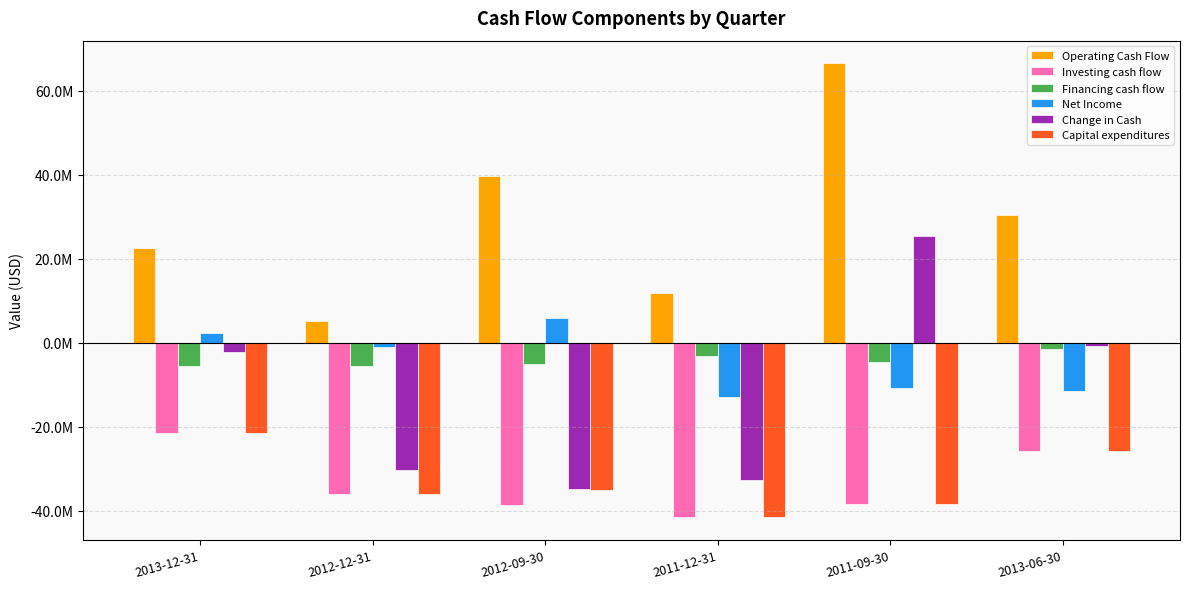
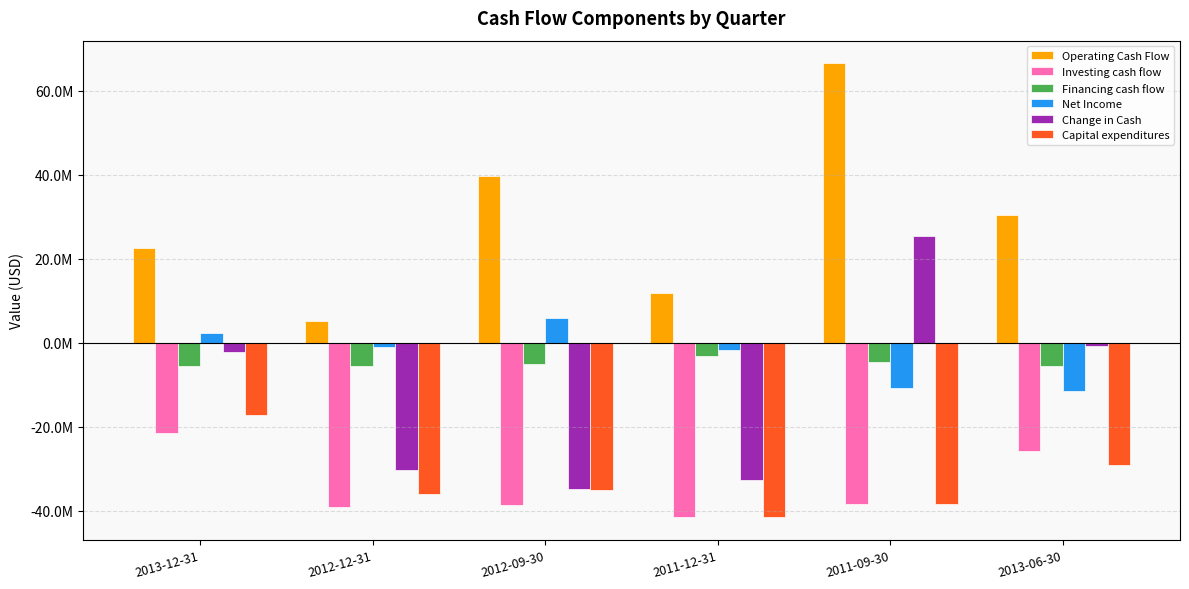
  {
    "Operating Cash Flow": {
      "2013-12-31": 23000000,
      "2012-12-31": 5000000,
      "2012-09-30": 40000000,
      "2011-12-31": 12000000,
      "2011-09-30": 66000000,
      "2013-06-30": 30000000
    },
    "Investing cash flow": {
      "2013-12-31": -22000000,
-     "2012-12-31": -36000000,
+     "2012-12-31": -39000000,
      "2012-09-30": -39000000,
      "2011-12-31": -42000000,
      "2011-09-30": -39000000,
      "2013-06-30": -26000000
    },
    "Financing cash flow": {
      "2013-12-31": -6000000,
      "2012-12-31": -6000000,
      "2012-09-30": -5000000,
      "2011-12-31": -3000000,
      "2011-09-30": -5000000,
-     "2013-06-30": -2000000
+     "2013-06-30": -6000000
    },
    "Net Income": {
      "2013-12-31": 2000000,
      "2012-12-31": -1000000,
      "2012-09-30": 6000000,
-     "2011-12-31": -13000000,
+     "2011-12-31": -2000000,
      "2011-09-30": -11000000,
      "2013-06-30": -11000000
    },
    "Change in Cash": {
      "2013-12-31": -2000000,
      "2012-12-31": -30000000,
      "2012-09-30": -35000000,
      "2011-12-31": -33000000,
      "2011-09-30": 25000000,
      "2013-06-30": -1000000
    },
    "Capital expenditures": {
-     "2013-12-31": -22000000,
+     "2013-12-31": -17000000,
      "2012-12-31": -36000000,
      "2012-09-30": -35000000,
      "2011-12-31": -42000000,
      "2011-09-30": -39000000,
-     "2013-06-30": -26000000
+     "2013-06-30": -29000000
    }
  }
